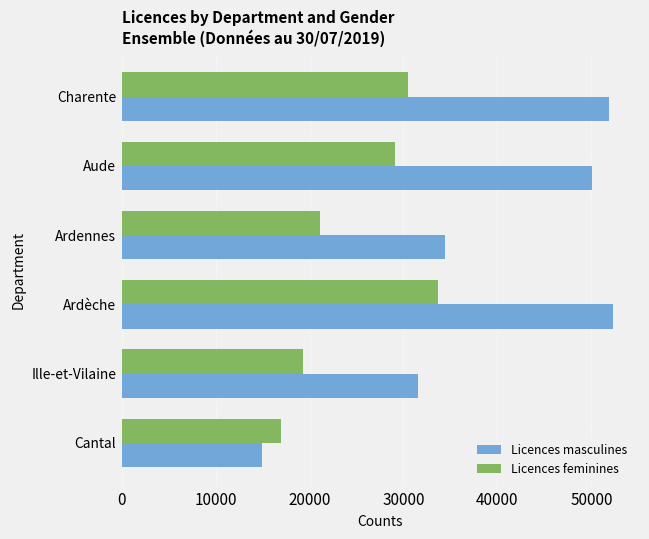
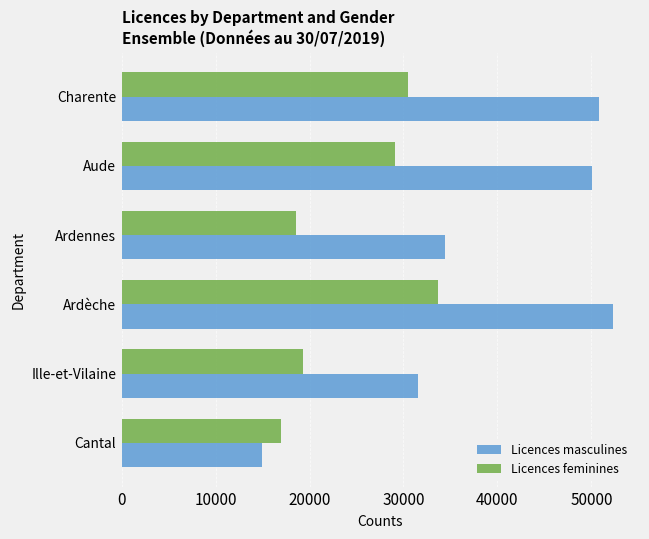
  {
    "Licences masculines": {
-     "Charente": 52000,
+     "Charente": 51000,
      "Aude": 50000,
      "Ardennes": 34000,
      "Ardèche": 52000,
      "Ille-et-Vilaine": 32000,
      "Cantal": 15000
    },
    "Licences feminines": {
      "Charente": 30000,
      "Aude": 29000,
-     "Ardennes": 21000,
+     "Ardennes": 19000,
      "Ardèche": 34000,
      "Ille-et-Vilaine": 19000,
      "Cantal": 17000
    }
  }
